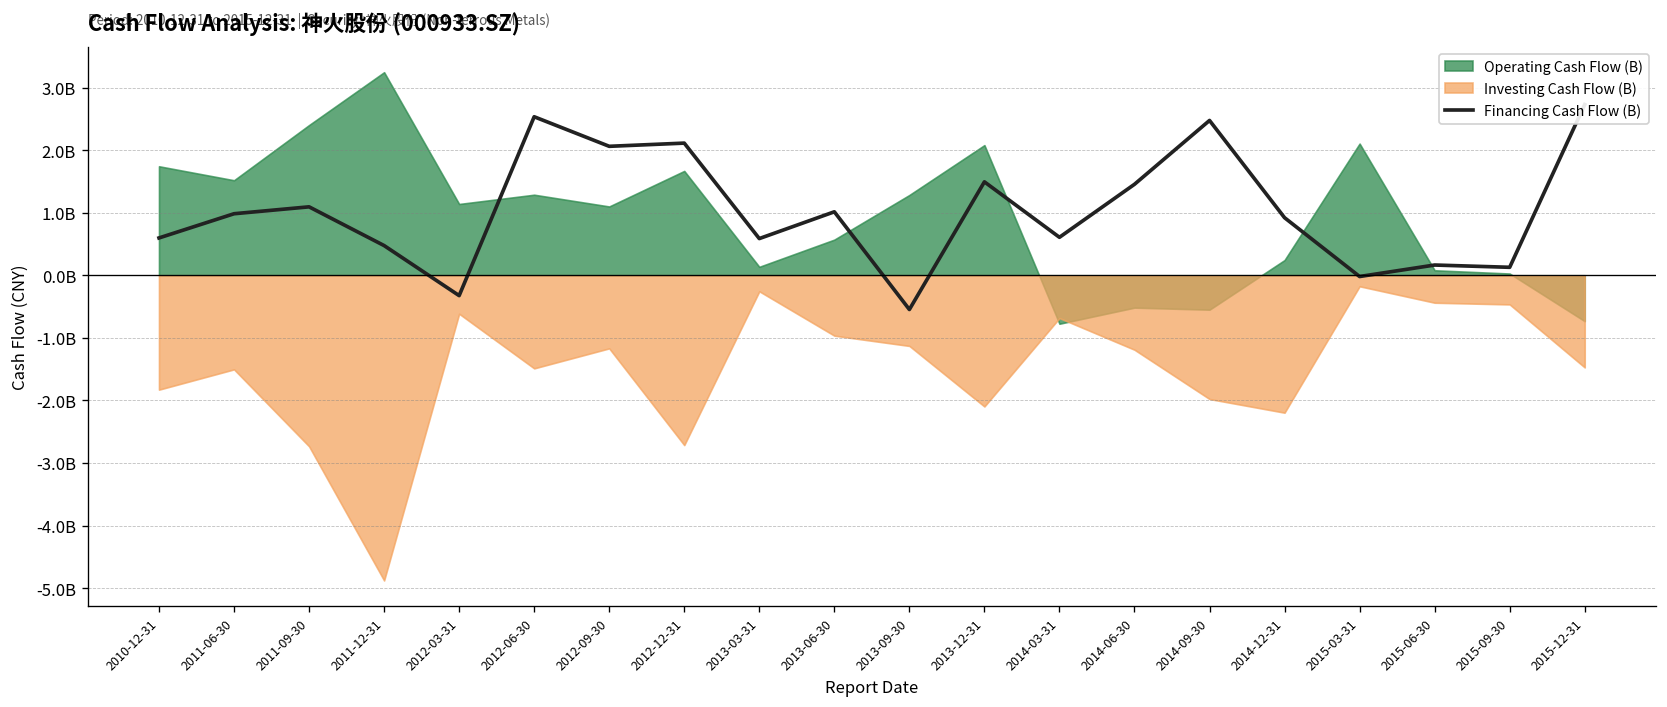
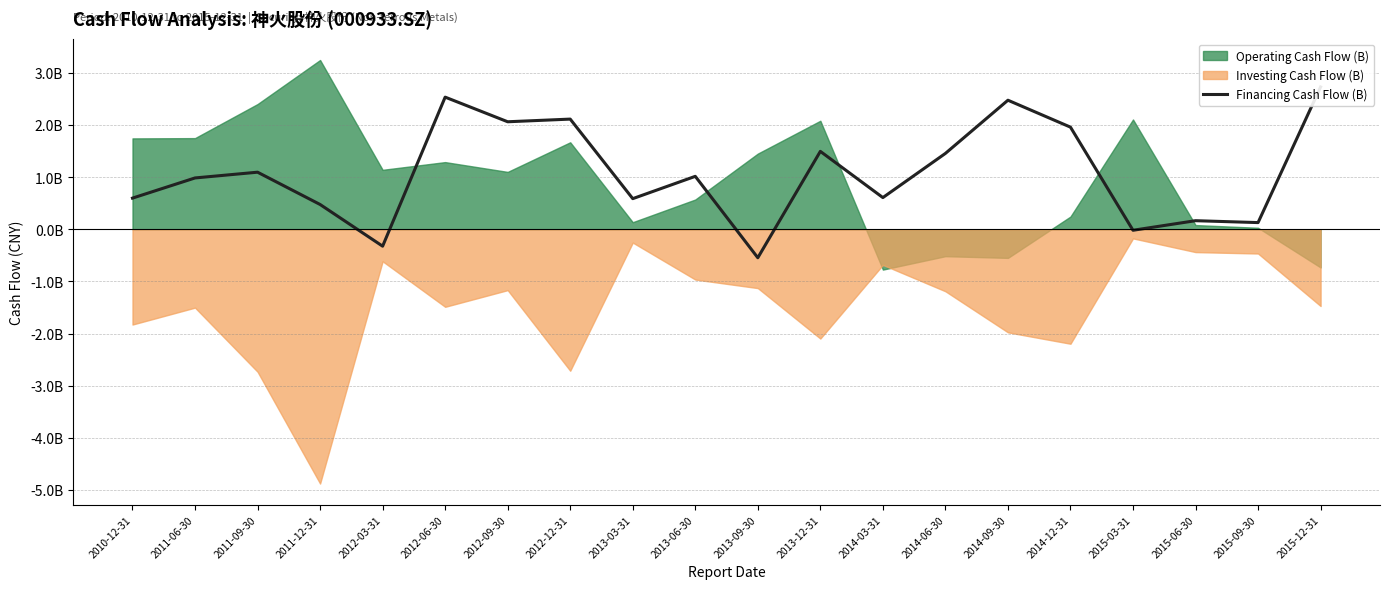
  {
    "Financing Cash Flow (B)": {
      "2010-12-31": 600000000,
      "2011-06-30": 1000000000,
      "2011-09-30": 1100000000,
      "2011-12-31": 500000000,
      "2012-03-31": -300000000,
      "2012-06-30": 2500000000,
      "2012-09-30": 2100000000,
      "2012-12-31": 2100000000,
      "2013-03-31": 600000000,
      "2013-06-30": 1000000000,
      "2013-09-30": -500000000,
      "2013-12-31": 1500000000,
      "2014-03-31": 600000000,
      "2014-06-30": 1500000000,
      "2014-09-30": 2500000000,
-     "2014-12-31": 900000000,
+     "2014-12-31": 2000000000,
      "2015-06-30": 200000000,
      "2015-09-30": 100000000
    },
    "Operating Cash Flow (B)": {
      "2010-12-31": 1700000000,
-     "2011-06-30": 1500000000,
+     "2011-06-30": 1700000000,
      "2011-09-30": 2400000000,
      "2011-12-31": 3200000000,
      "2012-03-31": 1100000000,
      "2012-06-30": 1300000000,
      "2012-09-30": 1100000000,
      "2012-12-31": 1700000000,
      "2013-03-31": 100000000,
      "2013-06-30": 600000000,
-     "2013-09-30": 1300000000,
+     "2013-09-30": 1500000000,
      "2013-12-31": 2100000000,
      "2014-12-31": 200000000,
      "2015-03-31": 2100000000,
      "2015-06-30": 100000000
    }
  }
